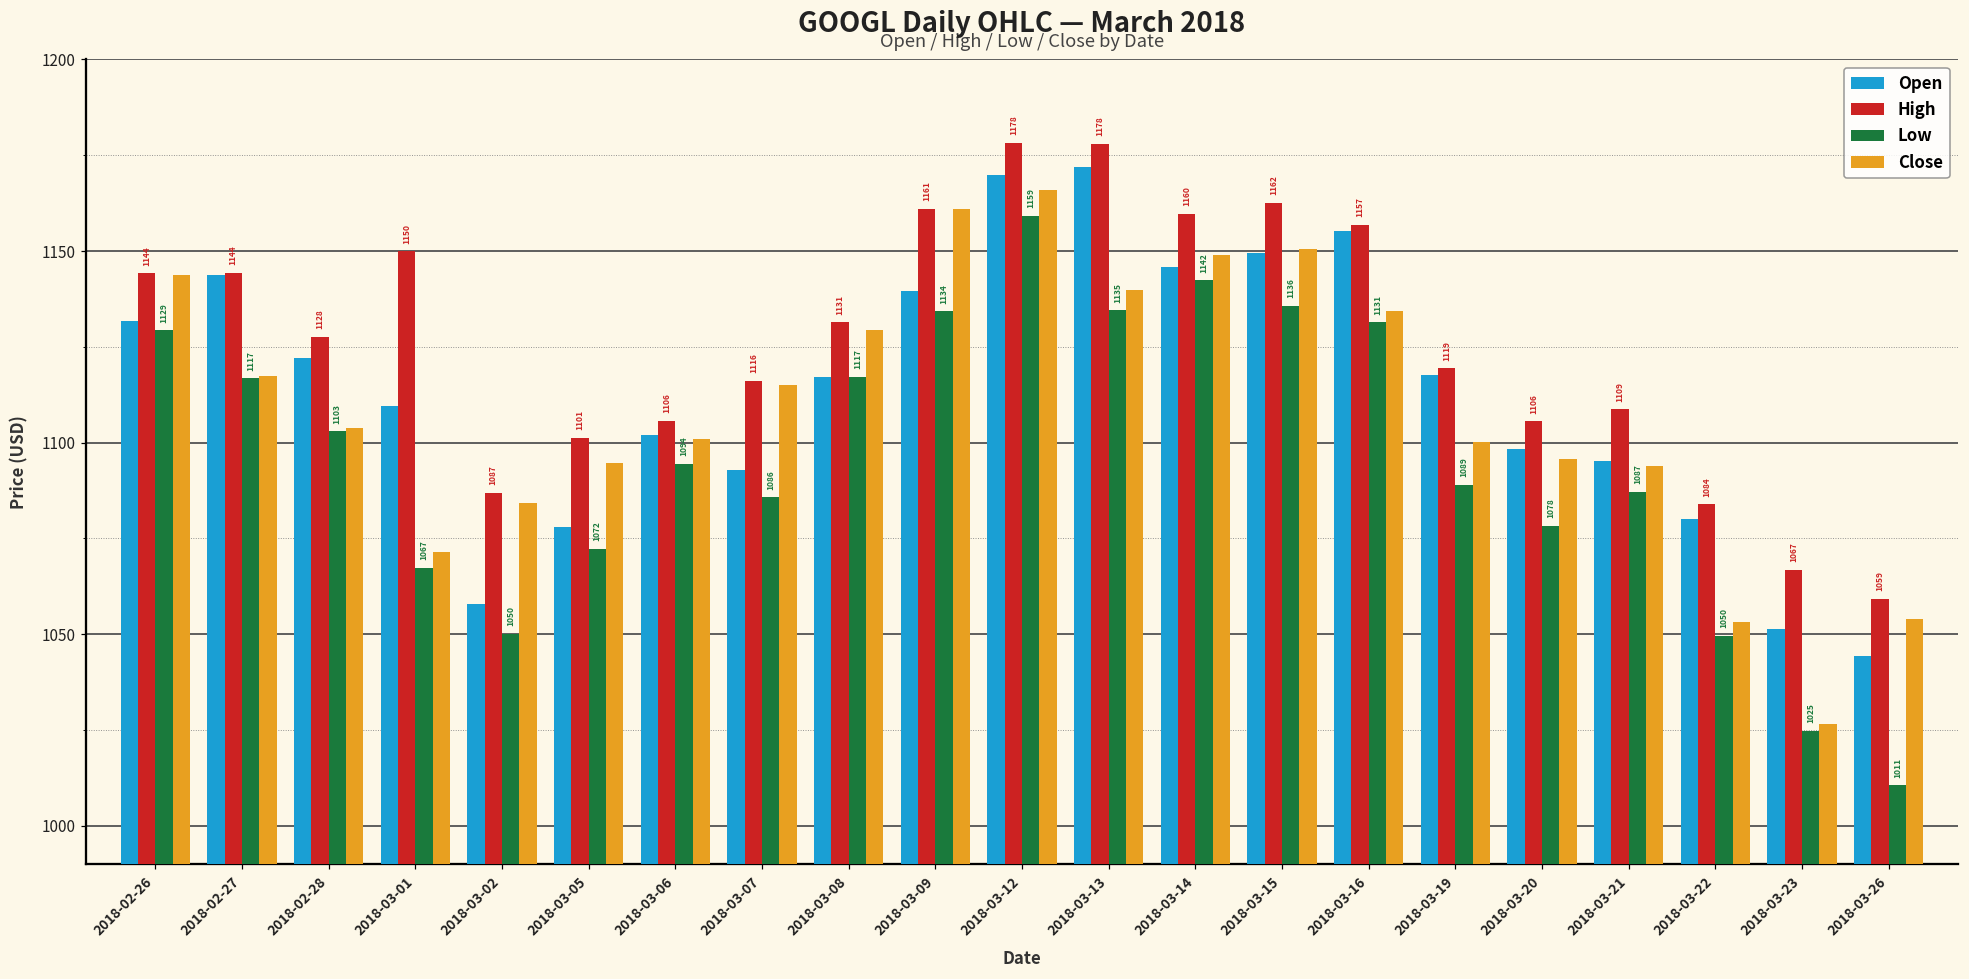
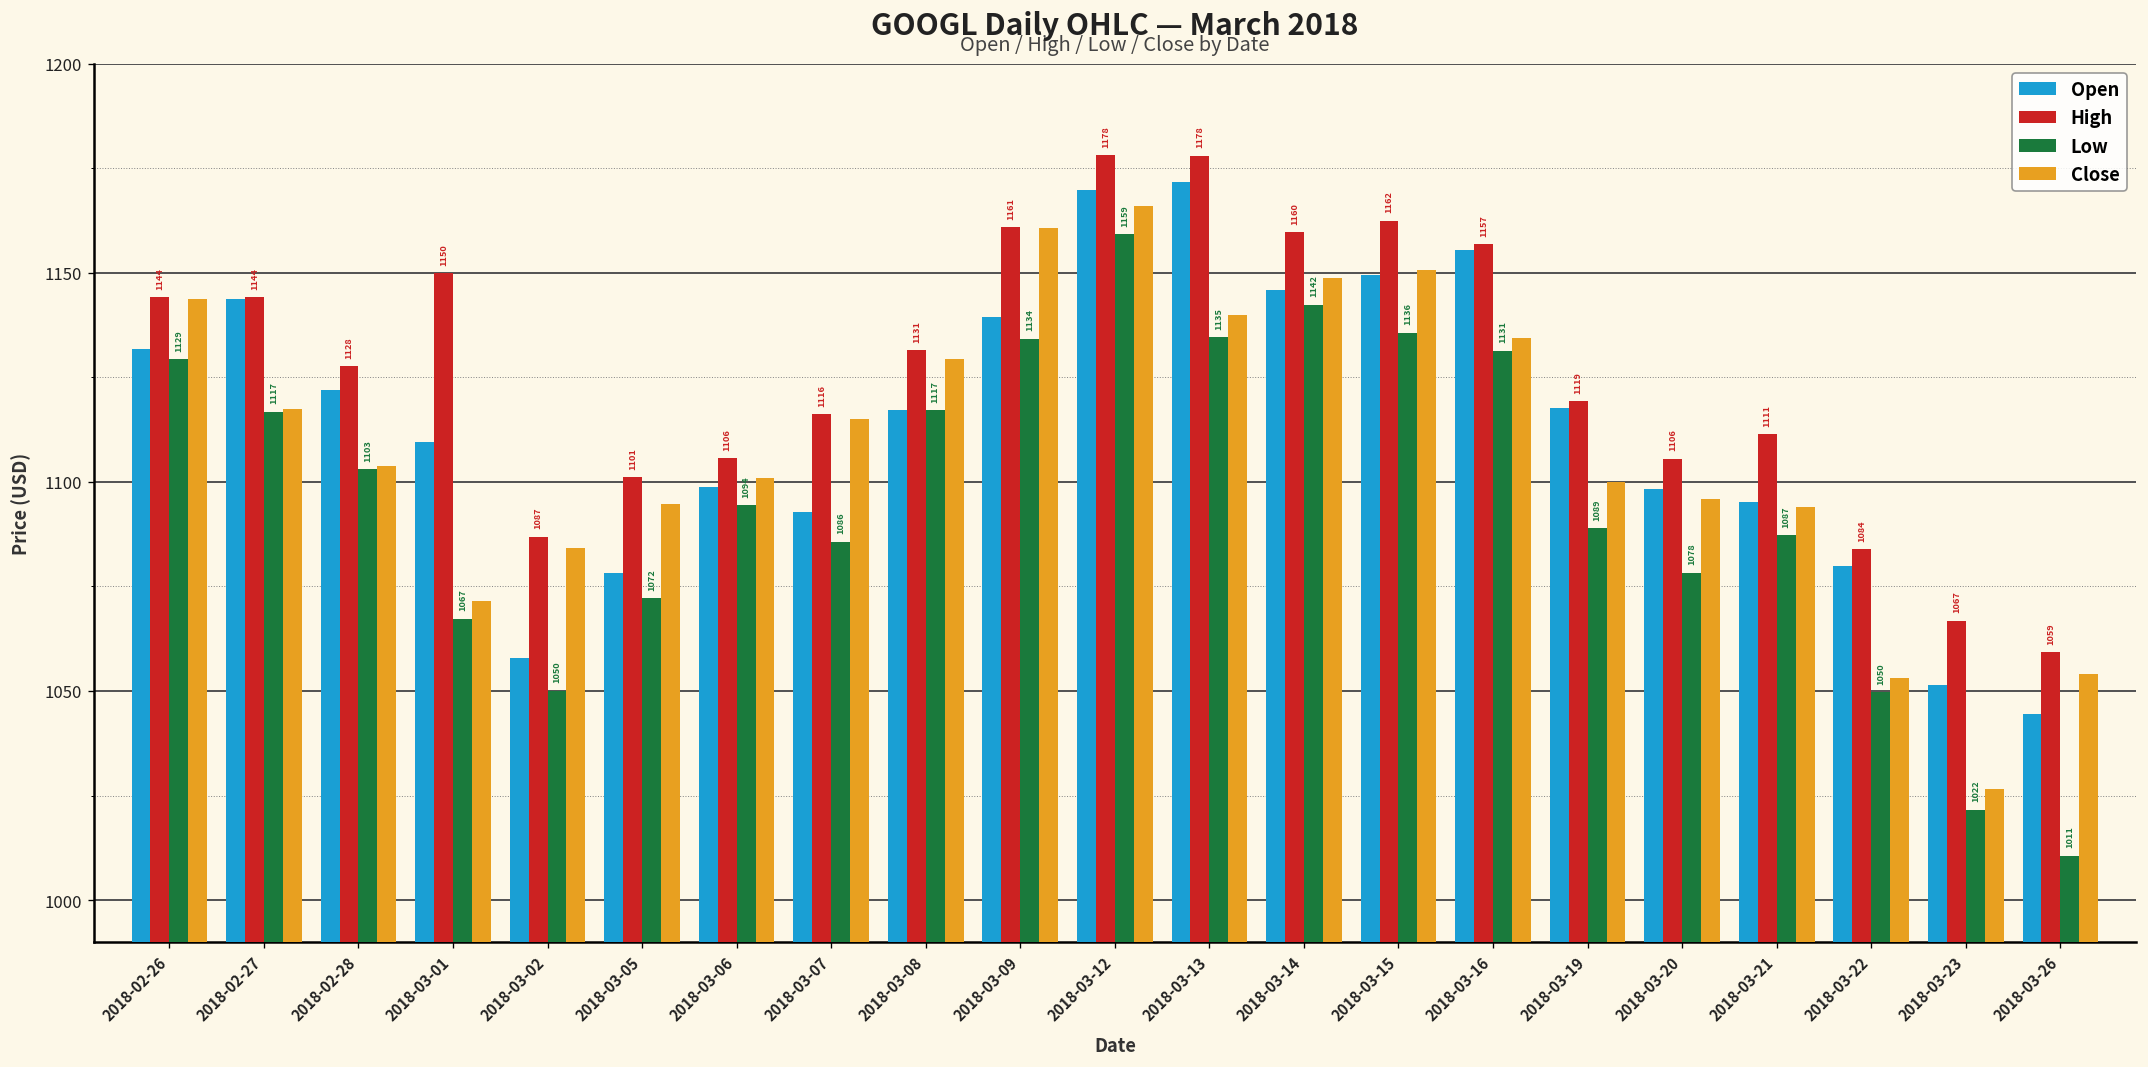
  {
    "Open": {
      "2018-02-26": 1132,
      "2018-02-28": 1122,
      "2018-03-01": 1110,
      "2018-03-02": 1058,
      "2018-03-05": 1078,
-     "2018-03-06": 1102,
+     "2018-03-06": 1099,
      "2018-03-07": 1093,
      "2018-03-09": 1140,
      "2018-03-12": 1170,
      "2018-03-13": 1172,
      "2018-03-14": 1146,
      "2018-03-15": 1150,
      "2018-03-16": 1155,
      "2018-03-19": 1118,
      "2018-03-20": 1098,
      "2018-03-21": 1095,
      "2018-03-22": 1080,
      "2018-03-23": 1051,
      "2018-03-26": 1044
    },
    "High": {
      "2018-02-26": 1144,
      "2018-02-27": 1144,
      "2018-02-28": 1128,
      "2018-03-01": 1150,
      "2018-03-02": 1087,
      "2018-03-05": 1101,
      "2018-03-06": 1106,
      "2018-03-07": 1116,
      "2018-03-08": 1131,
      "2018-03-09": 1161,
      "2018-03-12": 1178,
      "2018-03-13": 1178,
      "2018-03-14": 1160,
      "2018-03-15": 1162,
      "2018-03-16": 1157,
      "2018-03-19": 1119,
      "2018-03-20": 1106,
-     "2018-03-21": 1109,
+     "2018-03-21": 1111,
      "2018-03-22": 1084,
      "2018-03-23": 1067,
      "2018-03-26": 1059
    },
    "Low": {
      "2018-02-26": 1129,
      "2018-02-27": 1117,
      "2018-02-28": 1103,
      "2018-03-01": 1067,
      "2018-03-02": 1050,
      "2018-03-05": 1072,
      "2018-03-06": 1094,
      "2018-03-07": 1086,
      "2018-03-08": 1117,
      "2018-03-09": 1134,
      "2018-03-12": 1159,
      "2018-03-13": 1135,
      "2018-03-14": 1142,
      "2018-03-15": 1136,
      "2018-03-16": 1131,
      "2018-03-19": 1089,
      "2018-03-20": 1078,
      "2018-03-21": 1087,
      "2018-03-22": 1050,
-     "2018-03-23": 1025,
+     "2018-03-23": 1022,
      "2018-03-26": 1011
    },
    "Close": {
      "2018-02-27": 1118,
      "2018-02-28": 1104,
      "2018-03-01": 1071,
      "2018-03-02": 1084,
      "2018-03-05": 1095,
      "2018-03-06": 1101,
      "2018-03-07": 1115,
      "2018-03-08": 1129,
      "2018-03-12": 1166,
      "2018-03-13": 1140,
      "2018-03-14": 1149,
      "2018-03-15": 1151,
      "2018-03-16": 1134,
      "2018-03-19": 1100,
      "2018-03-20": 1096,
      "2018-03-21": 1094,
      "2018-03-22": 1053,
      "2018-03-23": 1027,
      "2018-03-26": 1054
    }
  }
